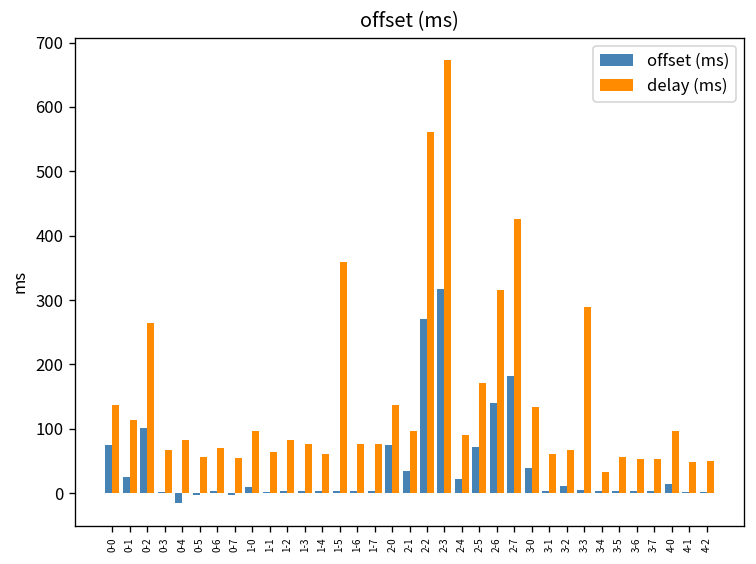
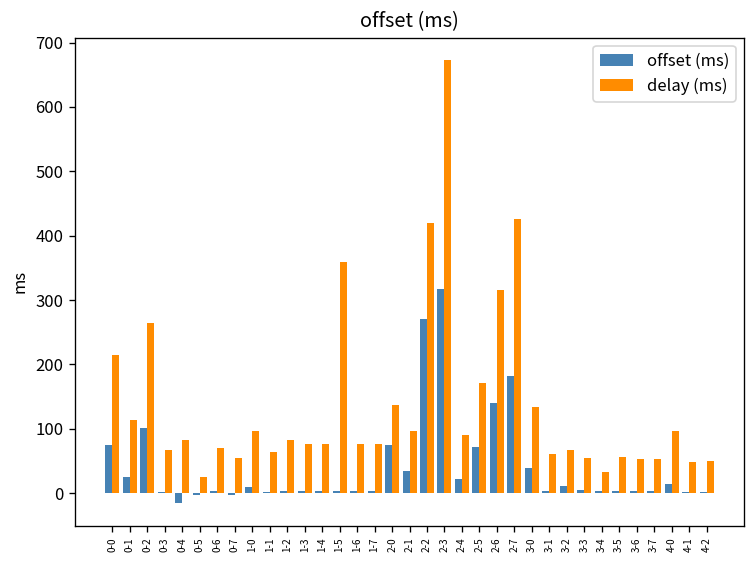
  {
    "offset (ms)": {
      "0-0": 70,
      "0-1": 30,
      "0-2": 100,
      "0-4": -20,
      "1-0": 10,
      "2-0": 70,
      "2-1": 30,
      "2-2": 270,
      "2-3": 320,
      "2-4": 20,
      "2-5": 70,
      "2-6": 140,
      "2-7": 180,
      "3-0": 40,
      "3-2": 10,
      "4-0": 10
    },
    "delay (ms)": {
-     "0-0": 140,
+     "0-0": 210,
      "0-1": 110,
      "0-2": 260,
      "0-3": 70,
      "0-4": 80,
-     "0-5": 60,
+     "0-5": 30,
      "0-6": 70,
      "0-7": 60,
      "1-0": 100,
      "1-1": 60,
      "1-2": 80,
      "1-3": 80,
-     "1-4": 60,
+     "1-4": 80,
      "1-5": 360,
      "1-6": 80,
      "1-7": 80,
      "2-0": 140,
      "2-1": 100,
-     "2-2": 560,
+     "2-2": 420,
      "2-3": 670,
      "2-4": 90,
      "2-5": 170,
      "2-6": 320,
      "2-7": 430,
      "3-0": 130,
      "3-1": 60,
      "3-2": 70,
-     "3-3": 290,
+     "3-3": 50,
      "3-4": 30,
      "3-5": 60,
      "3-6": 50,
      "3-7": 50,
      "4-0": 100,
      "4-1": 50,
      "4-2": 50
    }
  }
